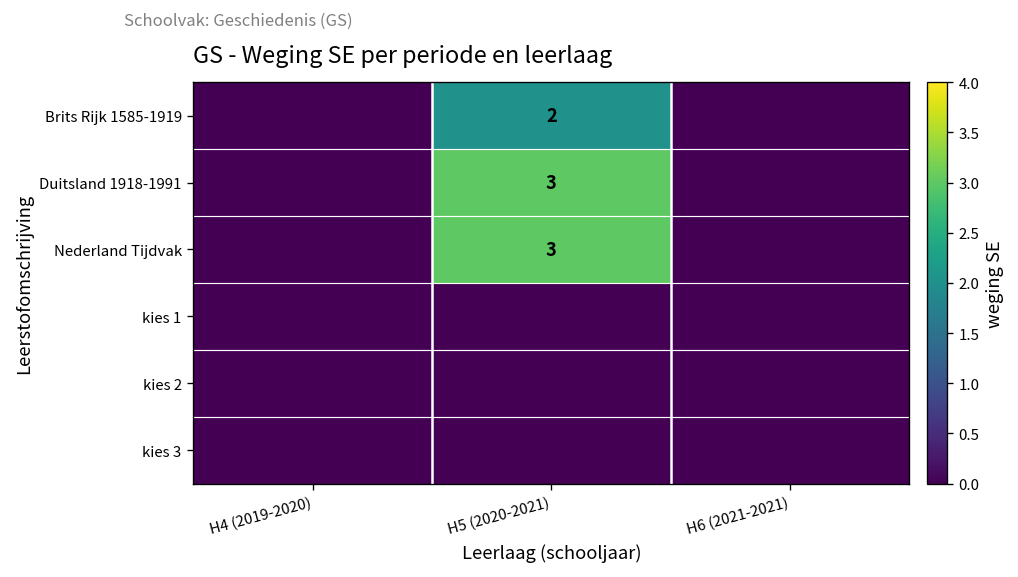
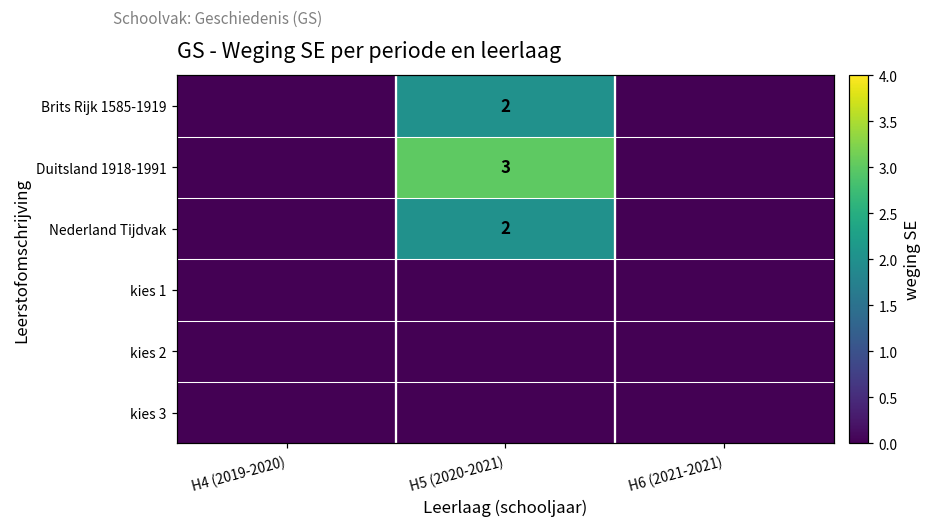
  {
    "Brits Rijk 1585-1919": {
      "H5 (2020-2021)": 2
    },
    "Duitsland 1918-1991": {
      "H5 (2020-2021)": 3
    },
    "Nederland Tijdvak": {
-     "H5 (2020-2021)": 3
+     "H5 (2020-2021)": 2
    }
  }
